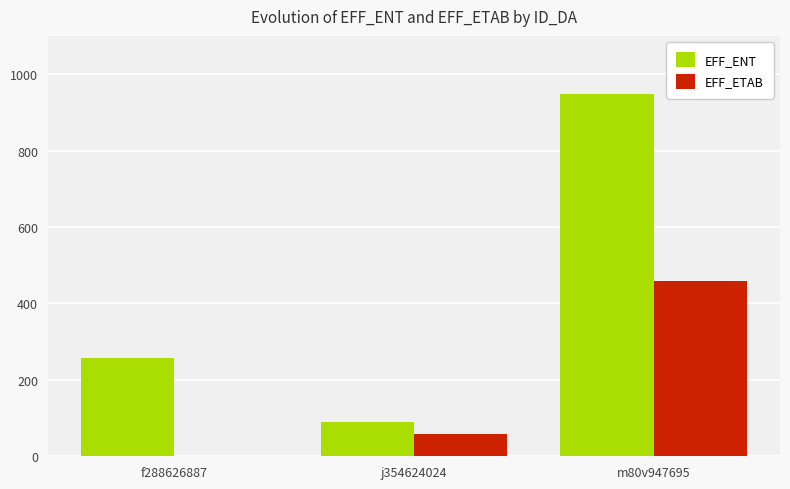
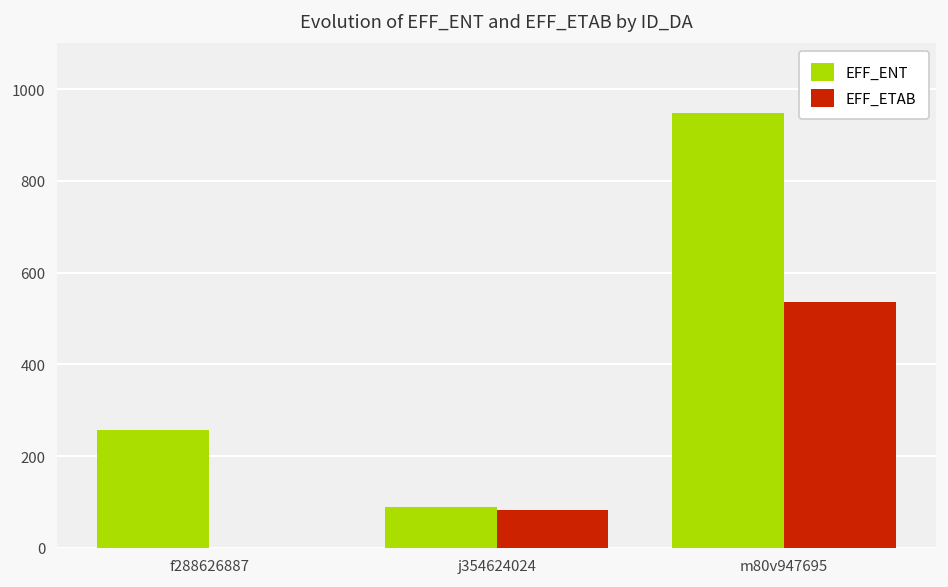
  {
    "EFF_ENT": {
      "f288626887": 260,
      "j354624024": 90,
      "m80v947695": 950
    },
    "EFF_ETAB": {
      "f288626887": 0,
-     "j354624024": 60,
-     "m80v947695": 460
+     "j354624024": 80,
+     "m80v947695": 540
    }
  }
